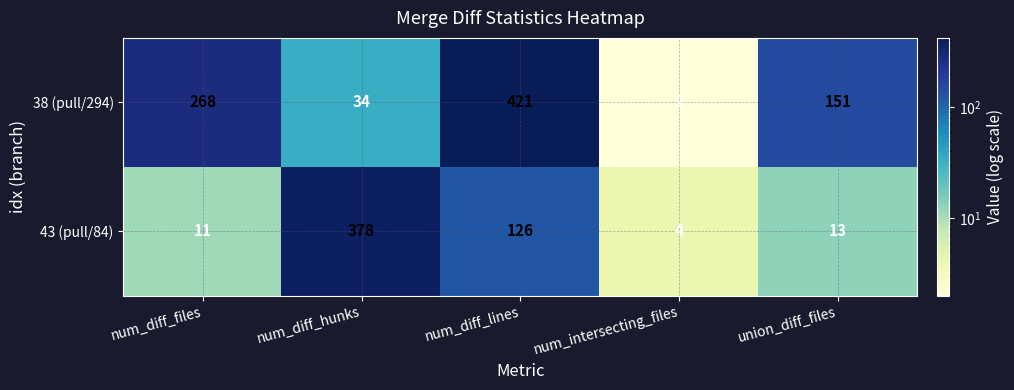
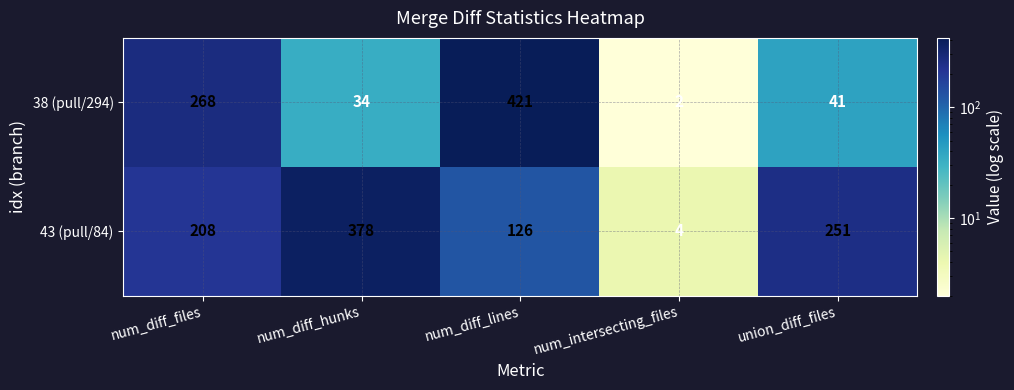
  {
    "38 (pull/294)": {
      "num_diff_files": 268,
      "num_diff_hunks": 34,
      "num_diff_lines": 421,
-     "union_diff_files": 151
+     "union_diff_files": 41
    },
    "43 (pull/84)": {
-     "num_diff_files": 11,
+     "num_diff_files": 208,
      "num_diff_hunks": 378,
      "num_diff_lines": 126,
      "num_intersecting_files": 4,
-     "union_diff_files": 13
+     "union_diff_files": 251
    }
  }
